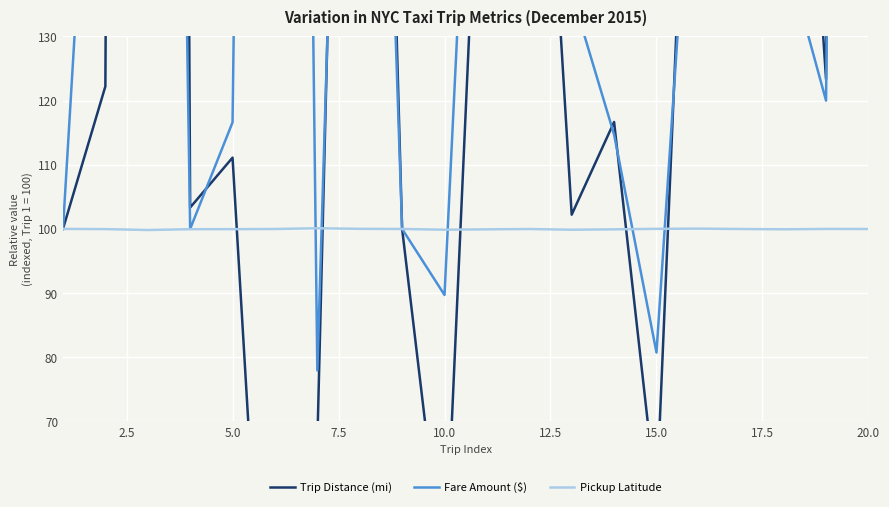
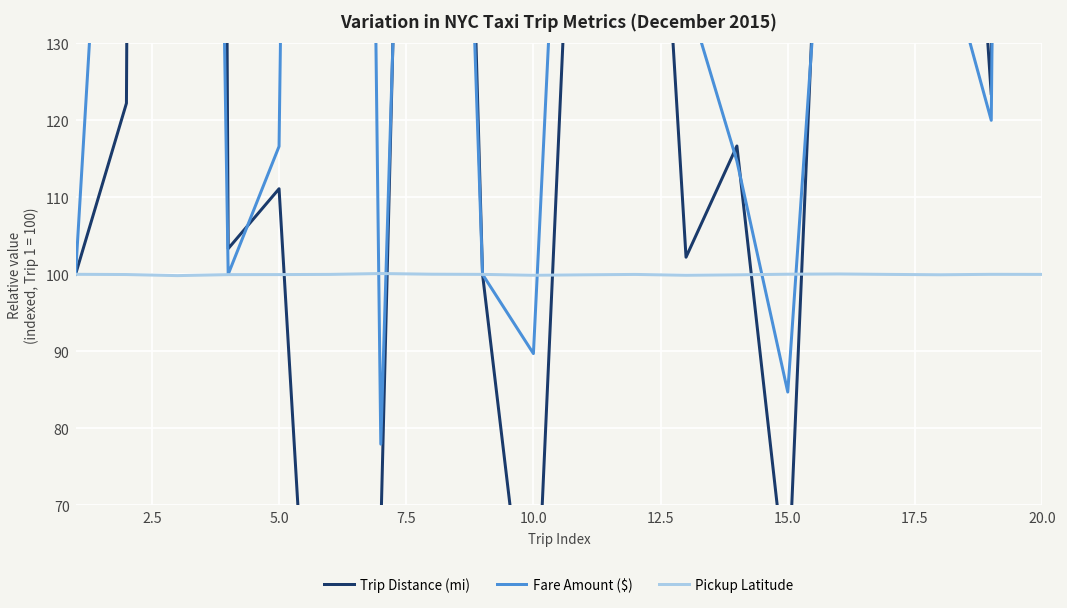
  {
    "Trip Distance (mi)": {
      "5.0": 111
    },
    "Fare Amount ($)": {
      "5.0": 117,
      "10.0": 90,
-     "15.0": 81
+     "15.0": 85
    },
    "Pickup Latitude": {
      "5.0": 100,
      "10.0": 100,
      "15.0": 100,
      "20.0": 100
    }
  }
